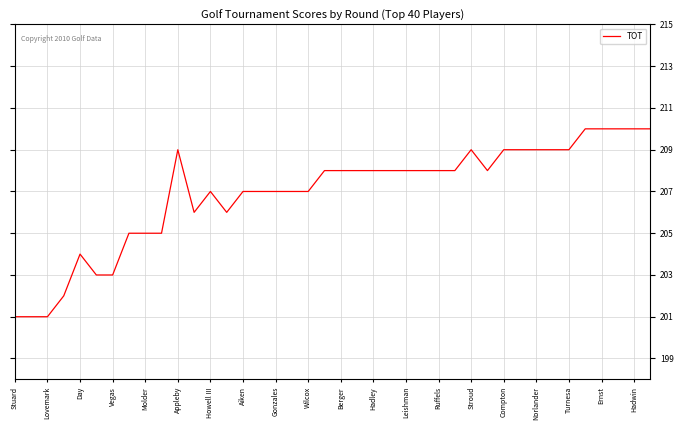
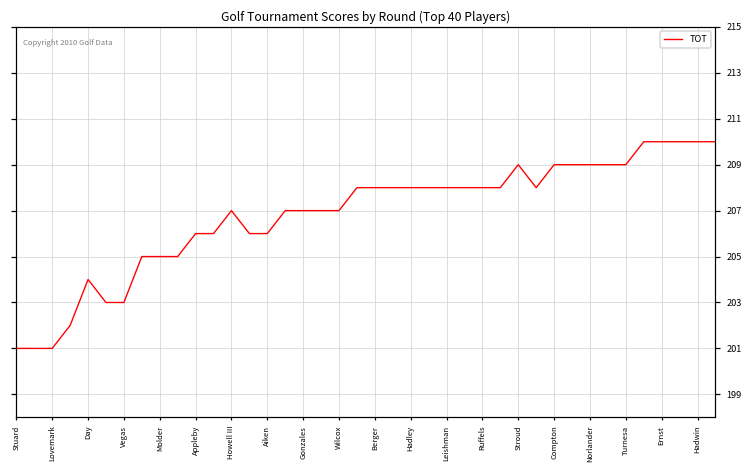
  {
    "Stuard": 201,
    "Lovemark": 201,
    "Day": 204,
    "Vegas": 203,
    "Molder": 205,
-   "Appleby": 209,
+   "Appleby": 206,
    "Howell III": 207,
-   "Aiken": 207,
+   "Aiken": 206,
    "Gonzales": 207,
    "Wilcox": 207,
    "Berger": 208,
    "Hadley": 208,
    "Leishman": 208,
    "Ruffels": 208,
    "Stroud": 209,
    "Compton": 209,
    "Norlander": 209,
    "Turnesa": 209,
    "Ernst": 210,
    "Hadwin": 210
  }
